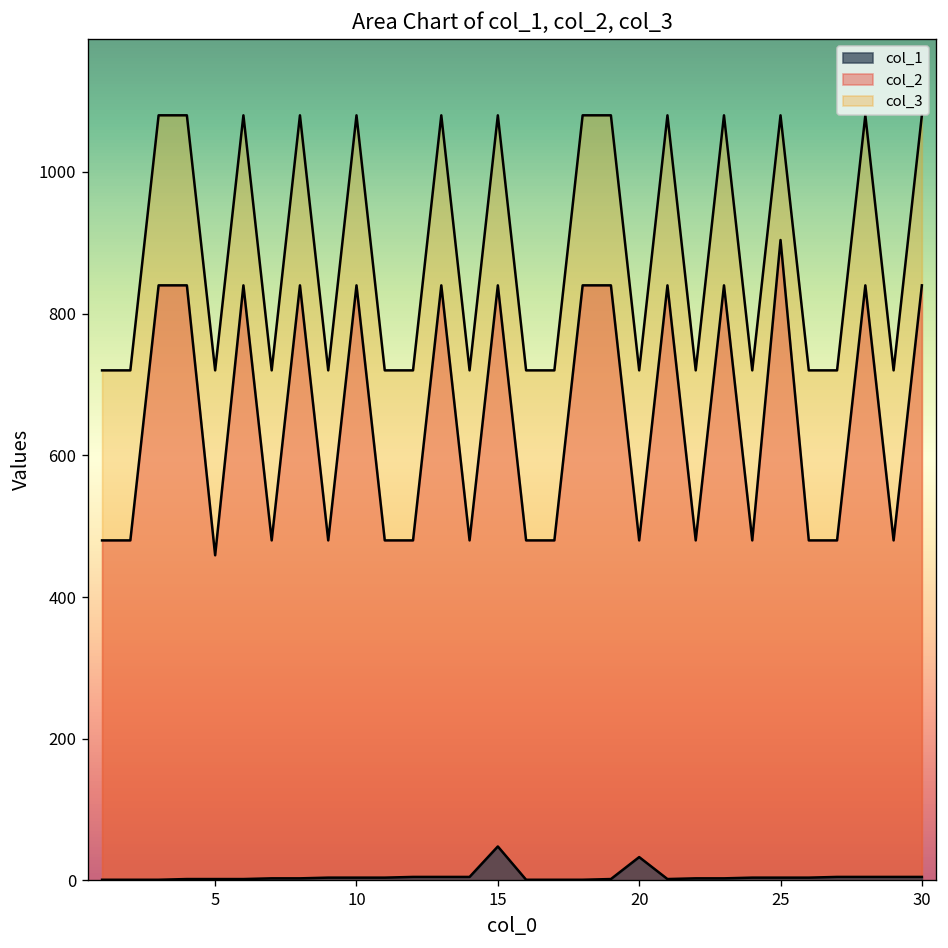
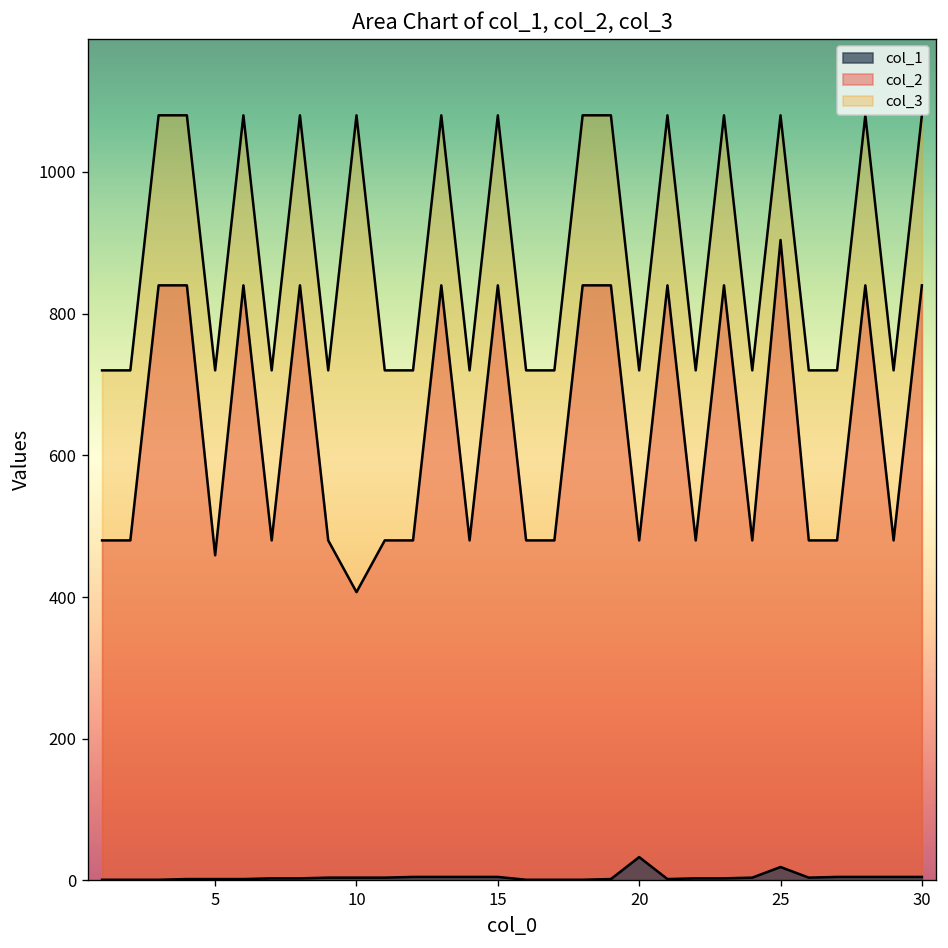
  {
    "col_1": {
      "5": 0,
      "10": 0,
-     "15": 50,
+     "15": 10,
      "20": 30,
-     "25": 0,
+     "25": 20,
      "30": 10
    },
    "col_2": {
      "5": 460,
-     "10": 840,
+     "10": 410,
      "15": 840,
      "20": 480,
      "25": 900,
      "30": 840
    },
    "col_3": {
      "5": 720,
      "10": 1080,
      "15": 1080,
      "20": 720,
      "25": 1080
    }
  }
